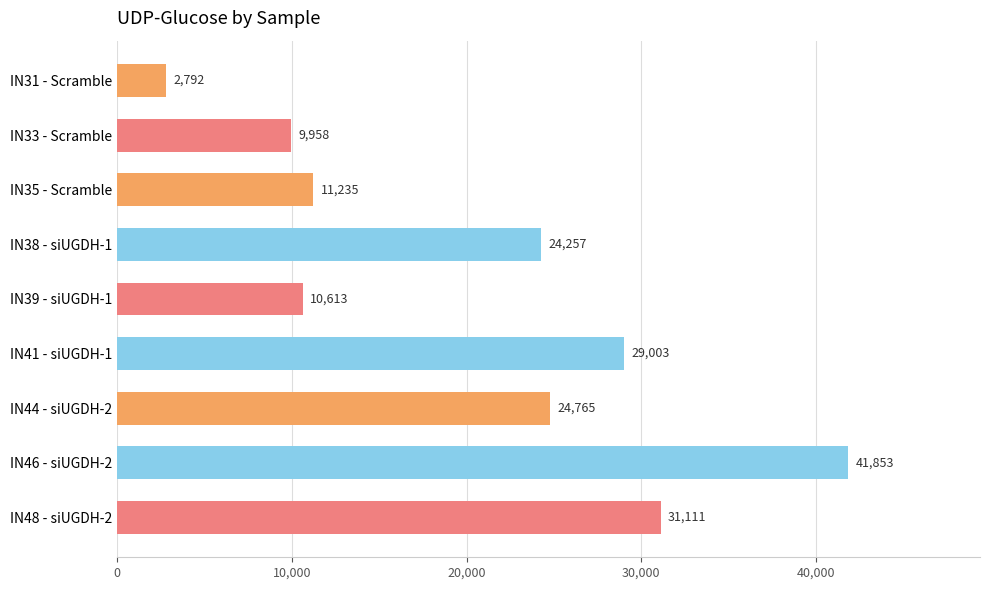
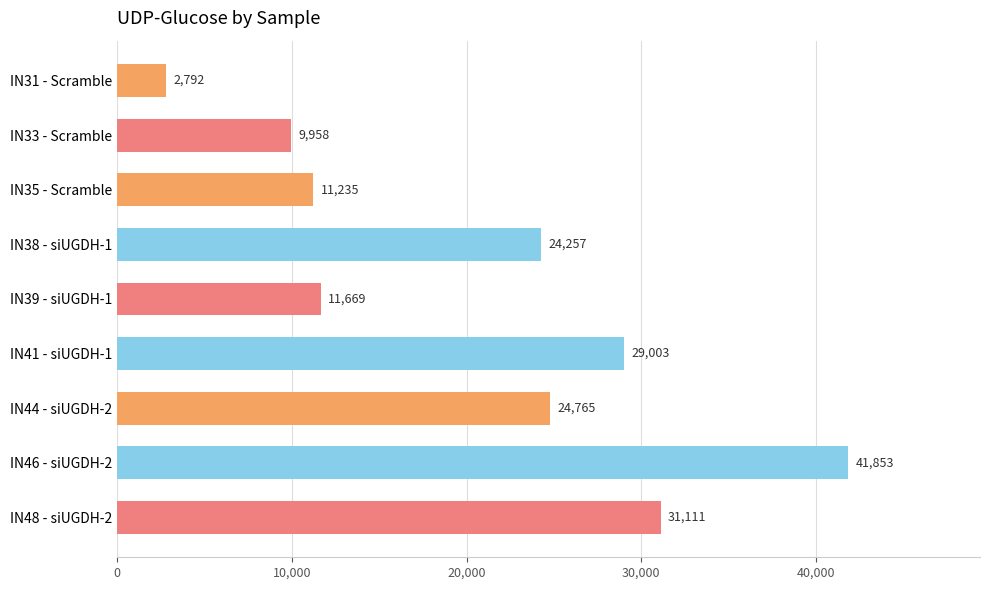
  {
    "IN31 - Scramble": "2,792",
    "IN33 - Scramble": "9,958",
    "IN35 - Scramble": "11,235",
    "IN38 - siUGDH-1": "24,257",
-   "IN39 - siUGDH-1": "10,613",
+   "IN39 - siUGDH-1": "11,669",
    "IN41 - siUGDH-1": "29,003",
    "IN44 - siUGDH-2": "24,765",
    "IN46 - siUGDH-2": "41,853",
    "IN48 - siUGDH-2": "31,111"
  }
